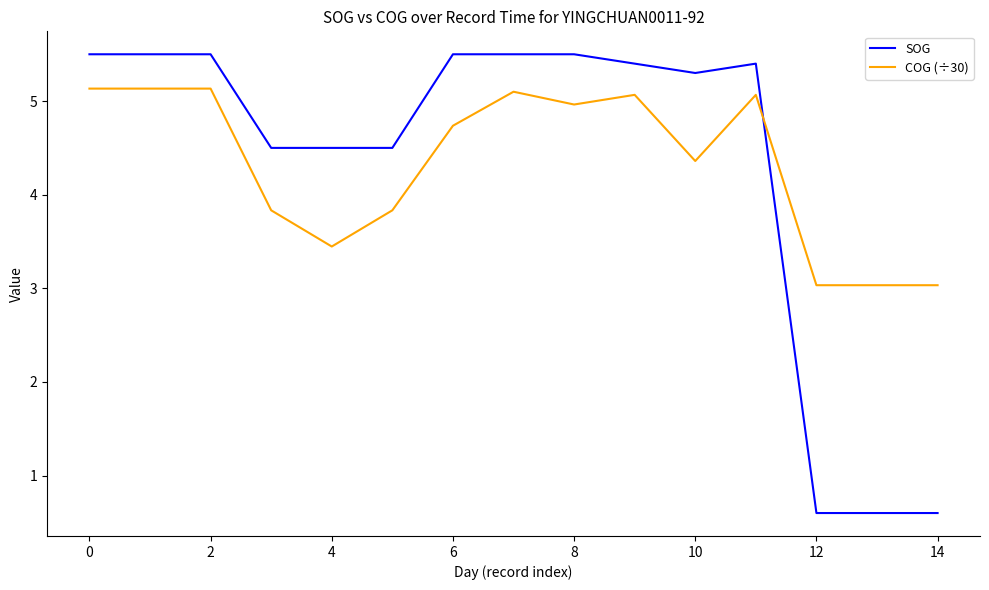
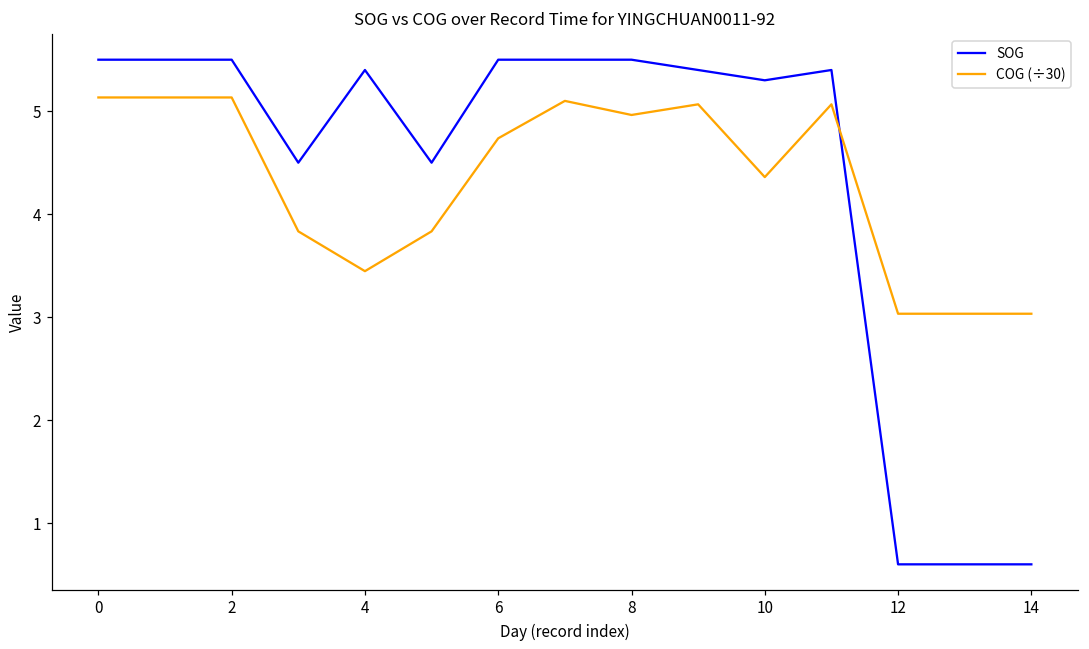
  {
    "SOG": {
      "0": 5.5,
      "2": 5.5,
-     "4": 4.5,
+     "4": 5.4,
      "6": 5.5,
      "8": 5.5,
      "10": 5.3,
      "12": 0.6,
      "14": 0.6
    },
    "COG (÷30)": {
      "0": 5.1,
      "2": 5.1,
      "4": 3.4,
      "6": 4.7,
      "8": 5.0,
      "10": 4.4,
      "12": 3.0,
      "14": 3.0
    }
  }
